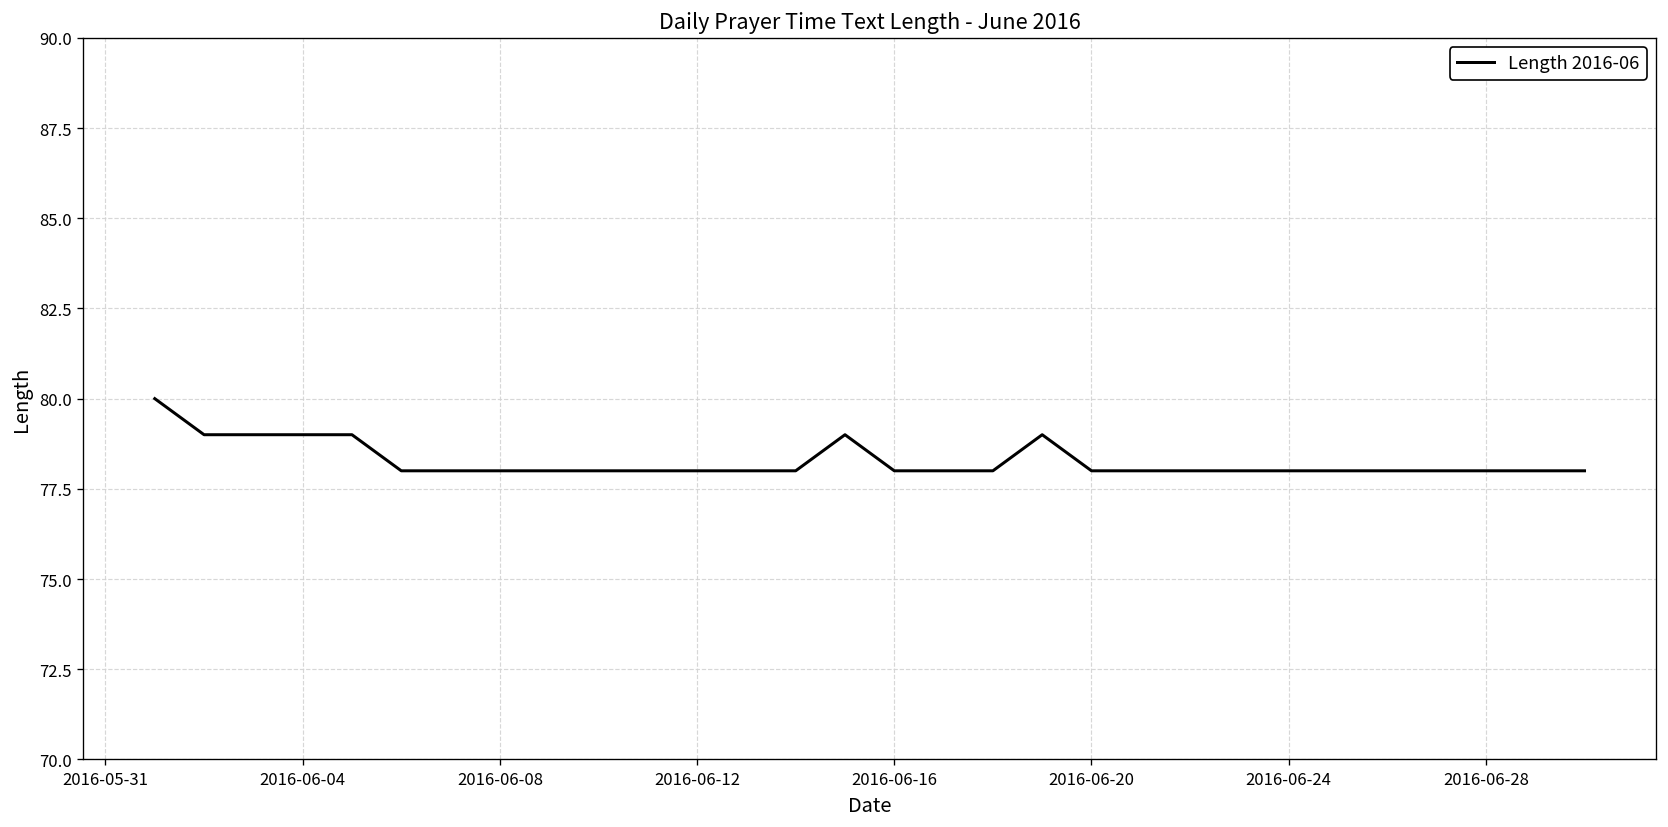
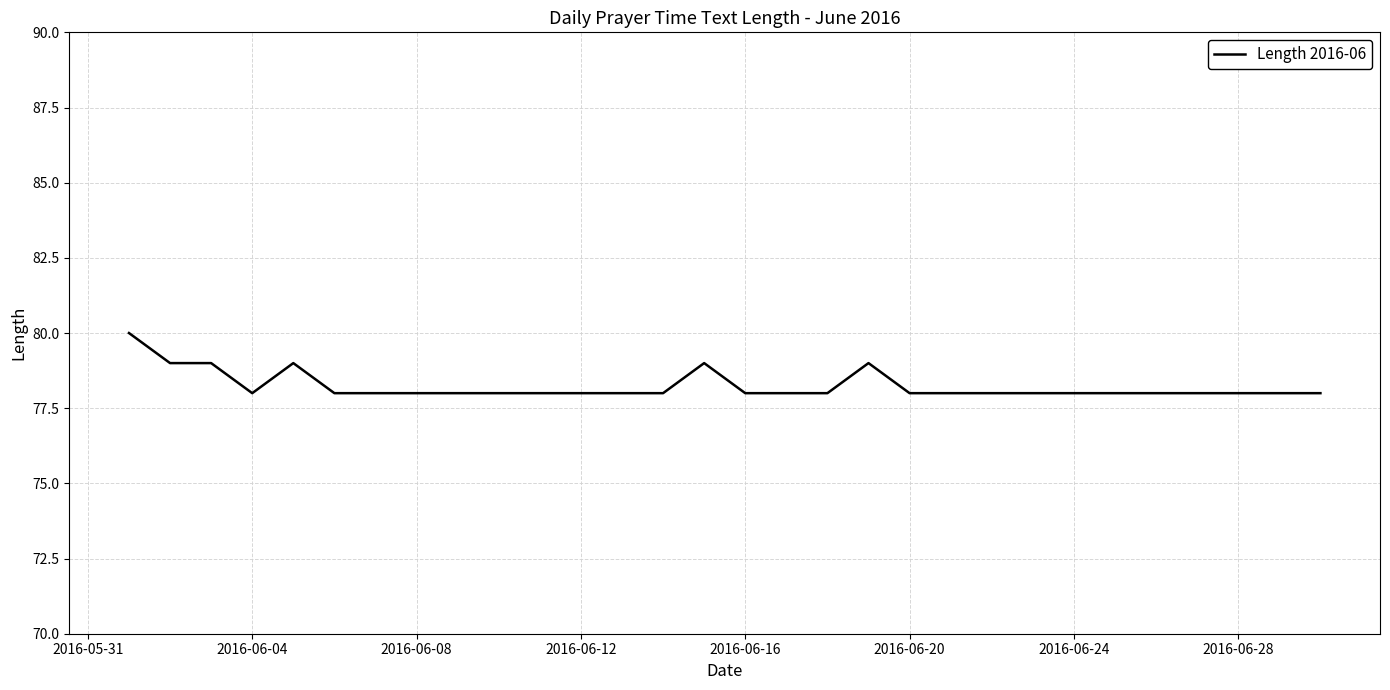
  {
-   "2016-06-04": 79,
+   "2016-06-04": 78,
    "2016-06-08": 78,
    "2016-06-12": 78,
    "2016-06-16": 78,
    "2016-06-20": 78,
    "2016-06-24": 78,
    "2016-06-28": 78
  }
